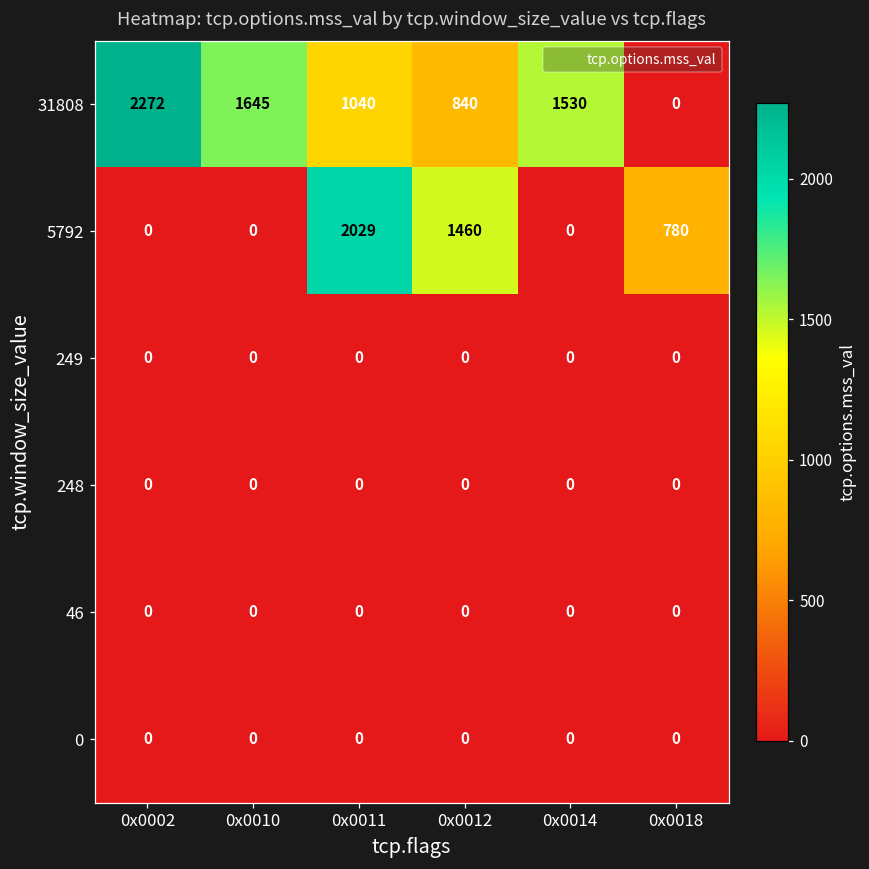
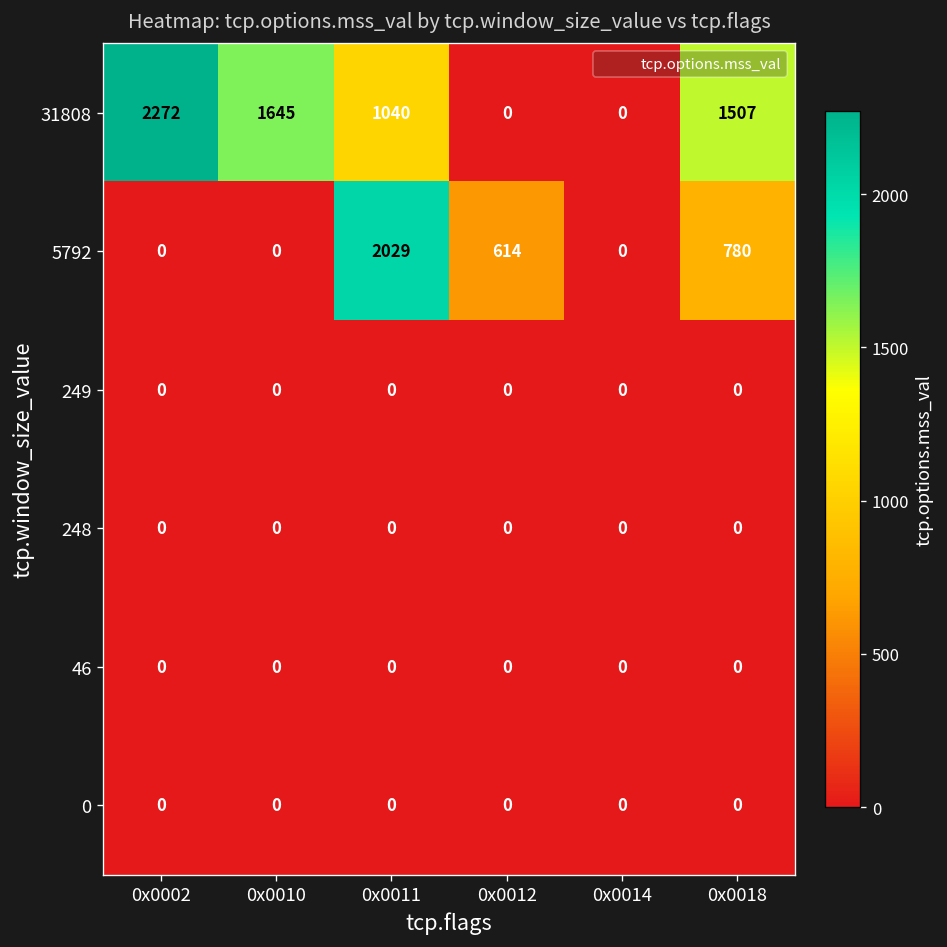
  {
    "31808": {
      "0x0002": 2272,
      "0x0010": 1645,
      "0x0011": 1040,
-     "0x0012": 840,
-     "0x0014": 1530,
-     "0x0018": 0
+     "0x0012": 0,
+     "0x0014": 0,
+     "0x0018": 1507
    },
    "5792": {
      "0x0002": 0,
      "0x0010": 0,
      "0x0011": 2029,
-     "0x0012": 1460,
+     "0x0012": 614,
      "0x0014": 0,
      "0x0018": 780
    },
    "249": {
      "0x0002": 0,
      "0x0010": 0,
      "0x0011": 0,
      "0x0012": 0,
      "0x0014": 0,
      "0x0018": 0
    },
    "248": {
      "0x0002": 0,
      "0x0010": 0,
      "0x0011": 0,
      "0x0012": 0,
      "0x0014": 0,
      "0x0018": 0
    },
    "46": {
      "0x0002": 0,
      "0x0010": 0,
      "0x0011": 0,
      "0x0012": 0,
      "0x0014": 0,
      "0x0018": 0
    },
    "0": {
      "0x0002": 0,
      "0x0010": 0,
      "0x0011": 0,
      "0x0012": 0,
      "0x0014": 0,
      "0x0018": 0
    }
  }
